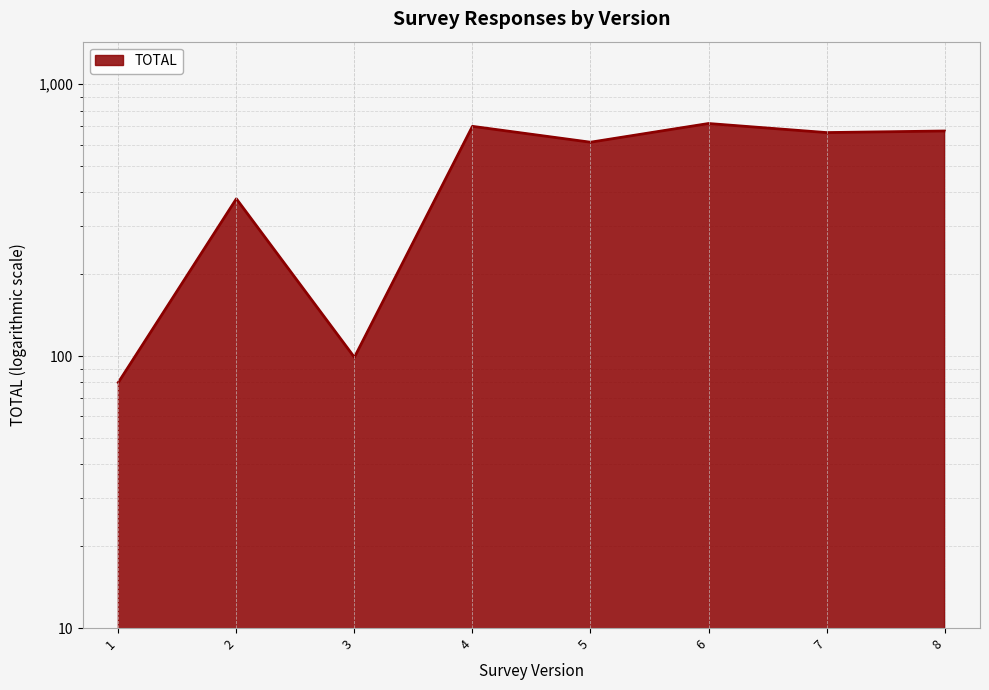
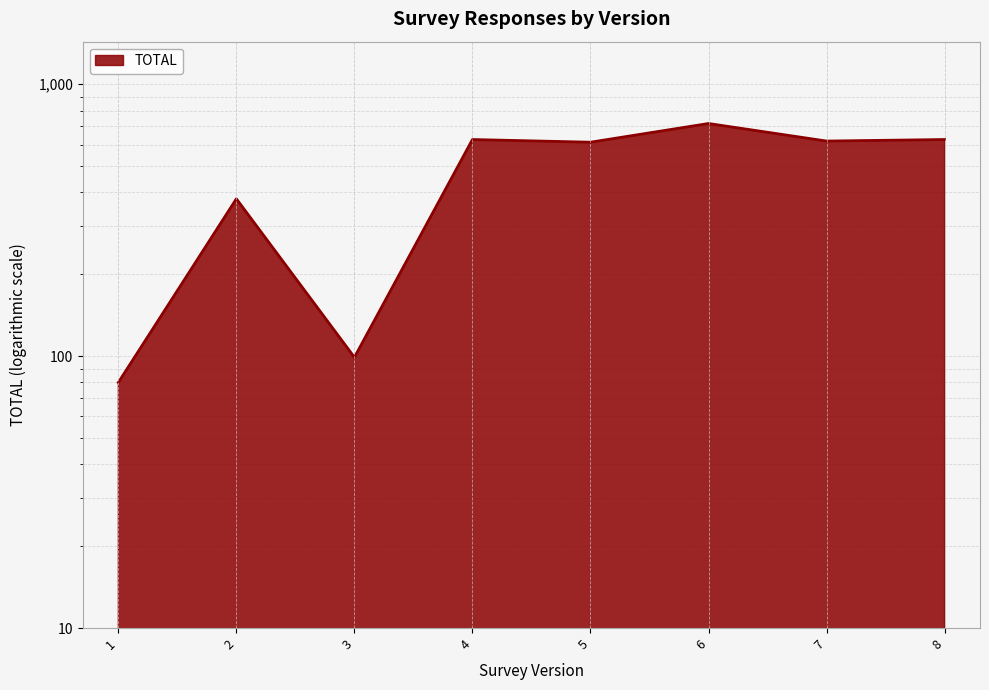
  {
    "1": 80,
    "2": 380,
    "3": 99,
-   "4": 700,
+   "4": 630,
    "5": 610,
    "6": 720,
-   "7": 660,
-   "8": 670
+   "7": 620,
+   "8": 630
  }
